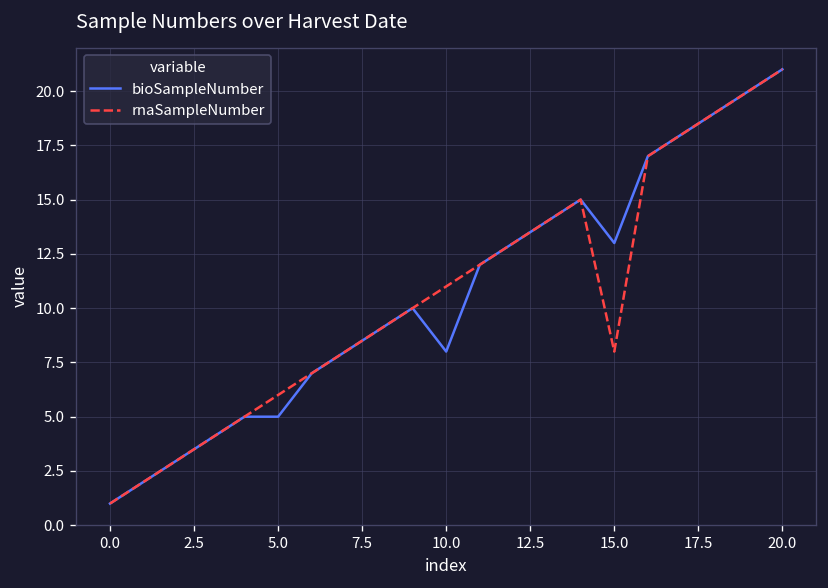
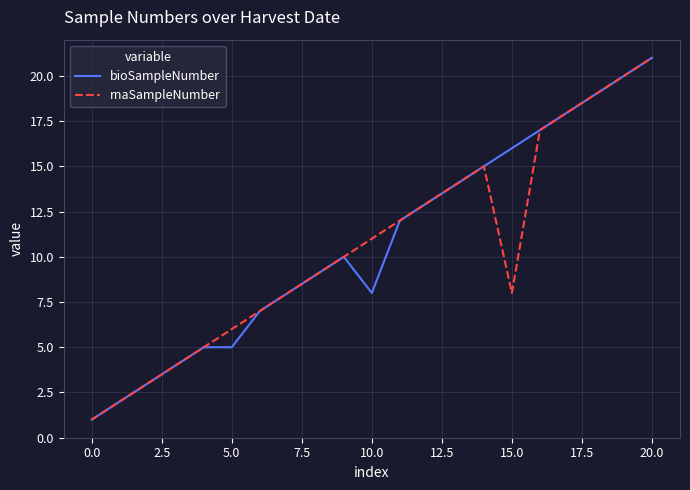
  {
    "bioSampleNumber": {
      "5.0": 5,
      "10.0": 8,
-     "15.0": 13
+     "15.0": 16
    },
    "rnaSampleNumber": {
      "5.0": 6,
      "10.0": 11,
      "15.0": 8
    }
  }
